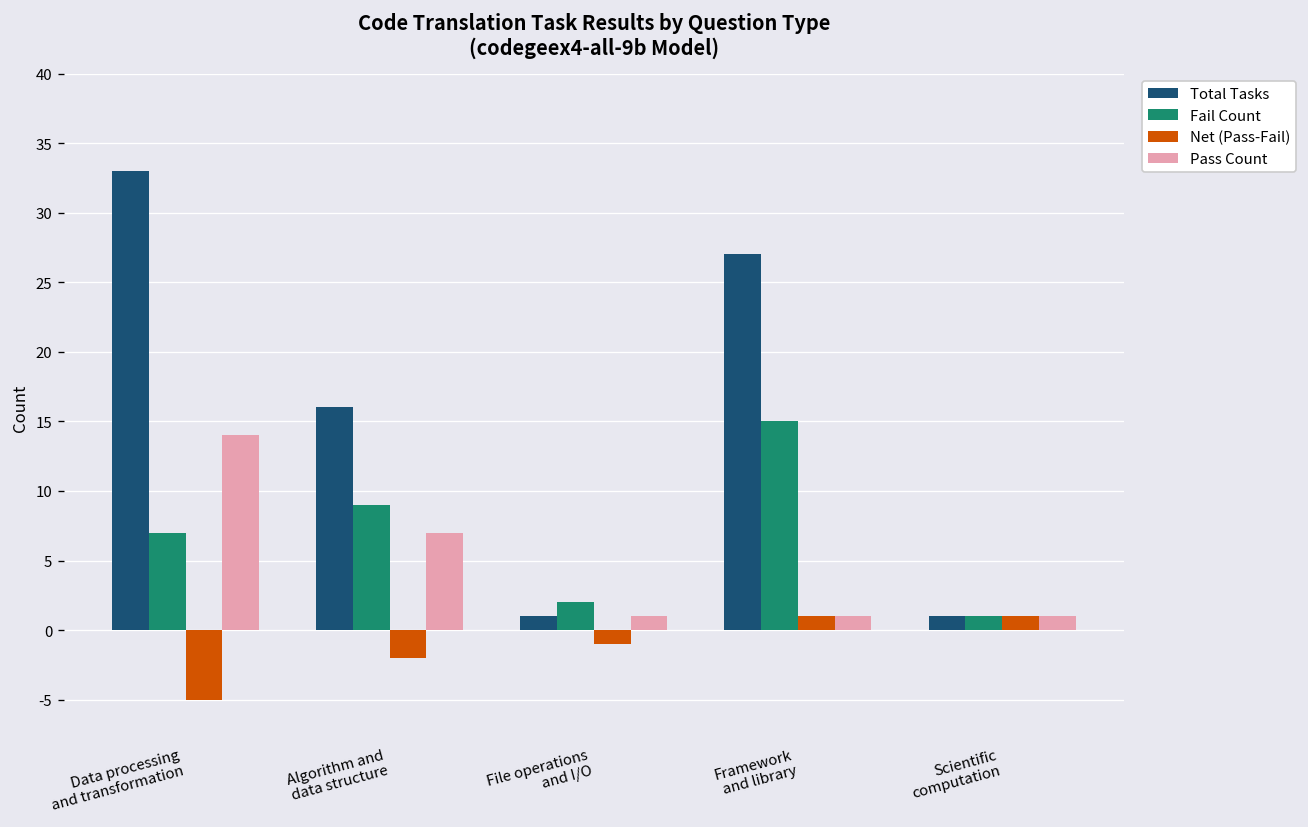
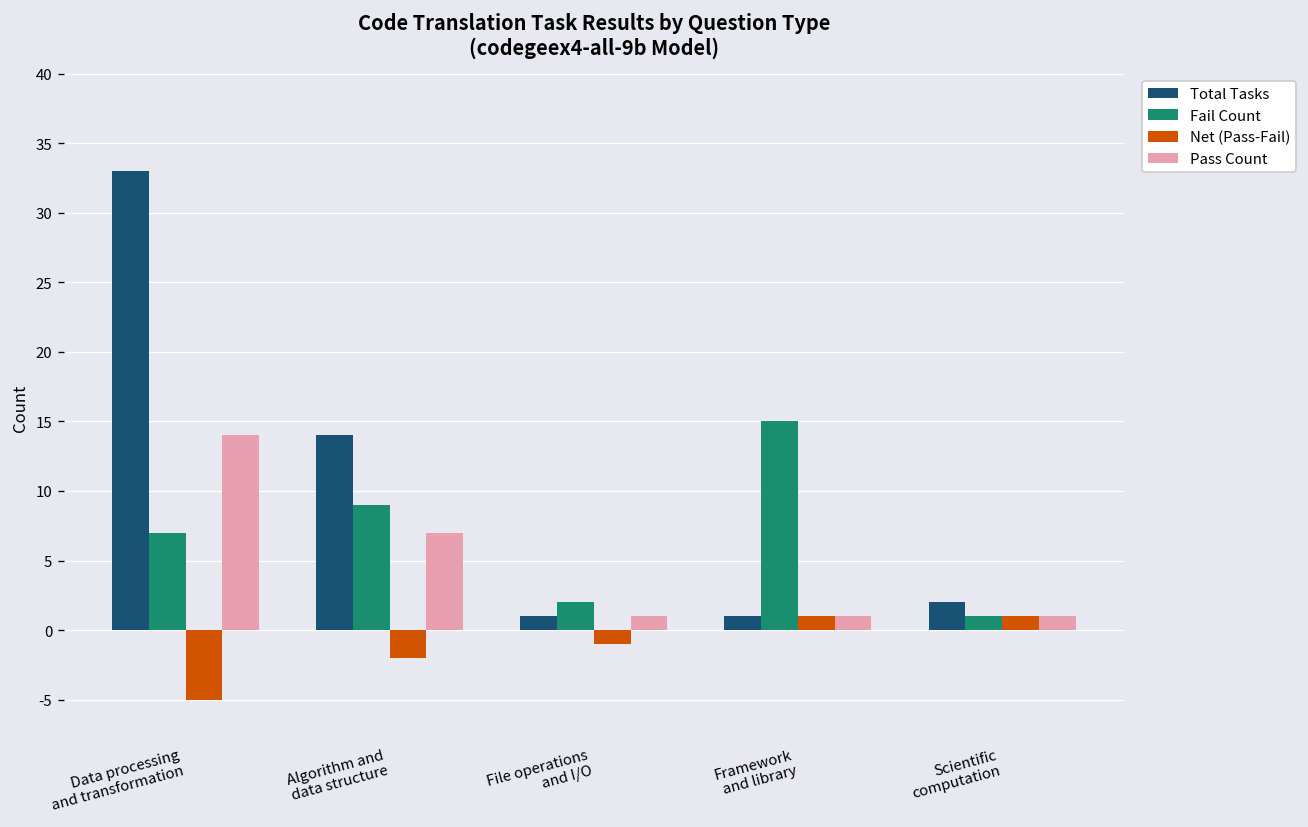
  {
    "Total Tasks": {
      "Data processing and transformation": 33,
-     "Algorithm and data structure": 16,
+     "Algorithm and data structure": 14,
      "File operations and I/O": 1,
-     "Framework and library": 27,
-     "Scientific computation": 1
+     "Framework and library": 1,
+     "Scientific computation": 2
    },
    "Fail Count": {
      "Data processing and transformation": 7,
      "Algorithm and data structure": 9,
      "File operations and I/O": 2,
      "Framework and library": 15,
      "Scientific computation": 1
    },
    "Net (Pass-Fail)": {
      "Data processing and transformation": -5,
      "Algorithm and data structure": -2,
      "File operations and I/O": -1,
      "Framework and library": 1,
      "Scientific computation": 1
    },
    "Pass Count": {
      "Data processing and transformation": 14,
      "Algorithm and data structure": 7,
      "File operations and I/O": 1,
      "Framework and library": 1,
      "Scientific computation": 1
    }
  }
